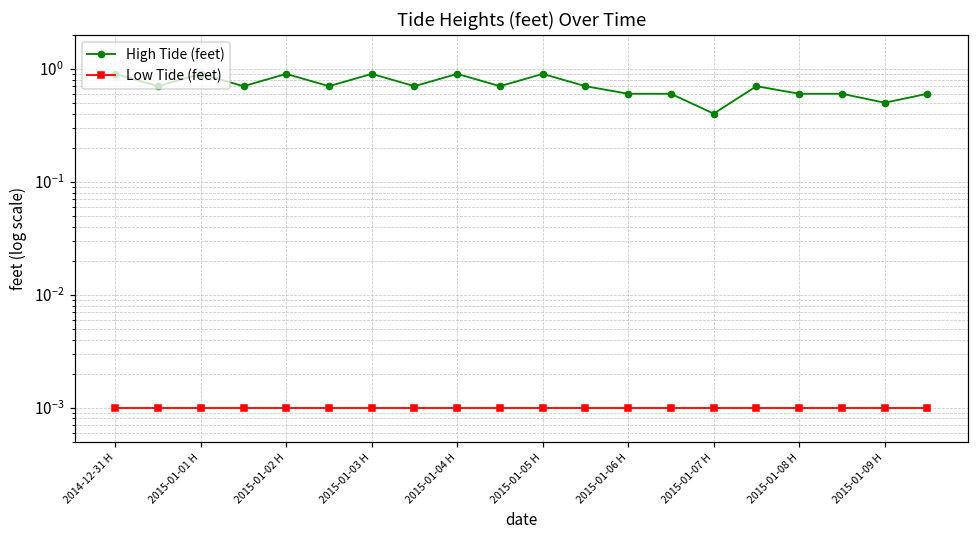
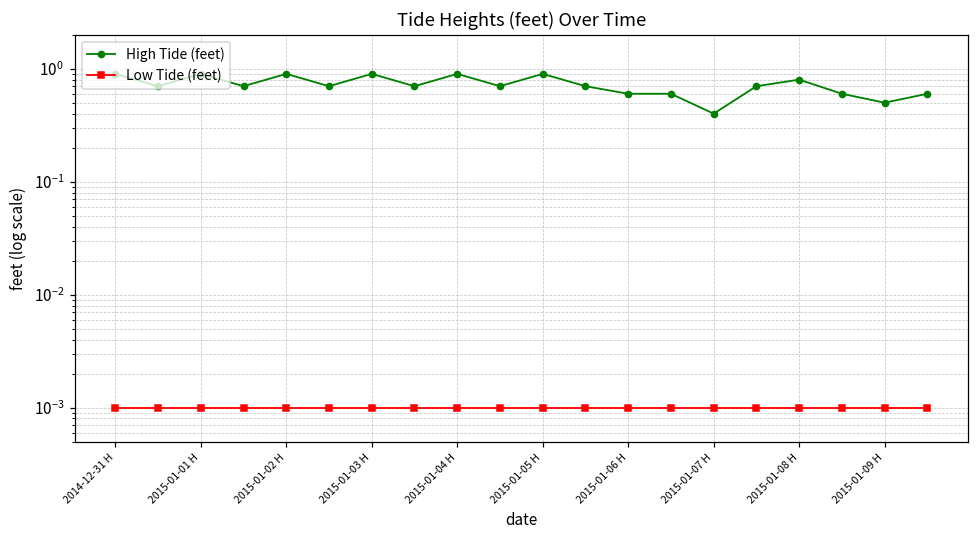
  {
    "High Tide (feet)": {
      "2015-01-02 H": 0.9,
      "2015-01-03 H": 0.9,
      "2015-01-04 H": 0.9,
      "2015-01-05 H": 0.9,
      "2015-01-06 H": 0.6,
      "2015-01-07 H": 0.4,
-     "2015-01-08 H": 0.6,
+     "2015-01-08 H": 0.8,
      "2015-01-09 H": 0.5
    },
    "Low Tide (feet)": {
      "2014-12-31 H": 0.0010,
      "2015-01-01 H": 0.0010,
      "2015-01-02 H": 0.0010,
      "2015-01-03 H": 0.0010,
      "2015-01-04 H": 0.0010,
      "2015-01-05 H": 0.0010,
      "2015-01-06 H": 0.0010,
      "2015-01-07 H": 0.0010,
      "2015-01-08 H": 0.0010,
      "2015-01-09 H": 0.0010
    }
  }
